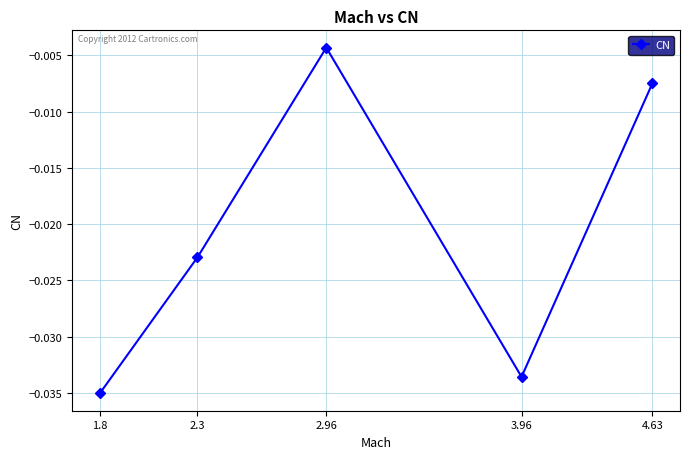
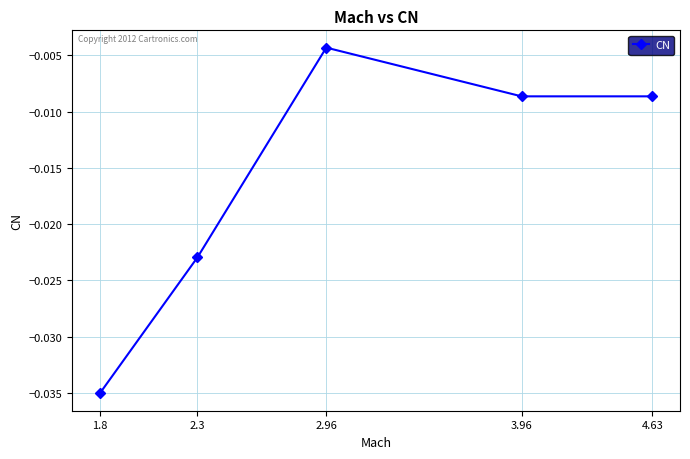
  {
    "1.8": -0.0351,
    "2.3": -0.0230,
    "2.96": -0.0043,
-   "3.96": -0.0336,
-   "4.63": -0.0075
+   "3.96": -0.0086,
+   "4.63": -0.0086
  }
